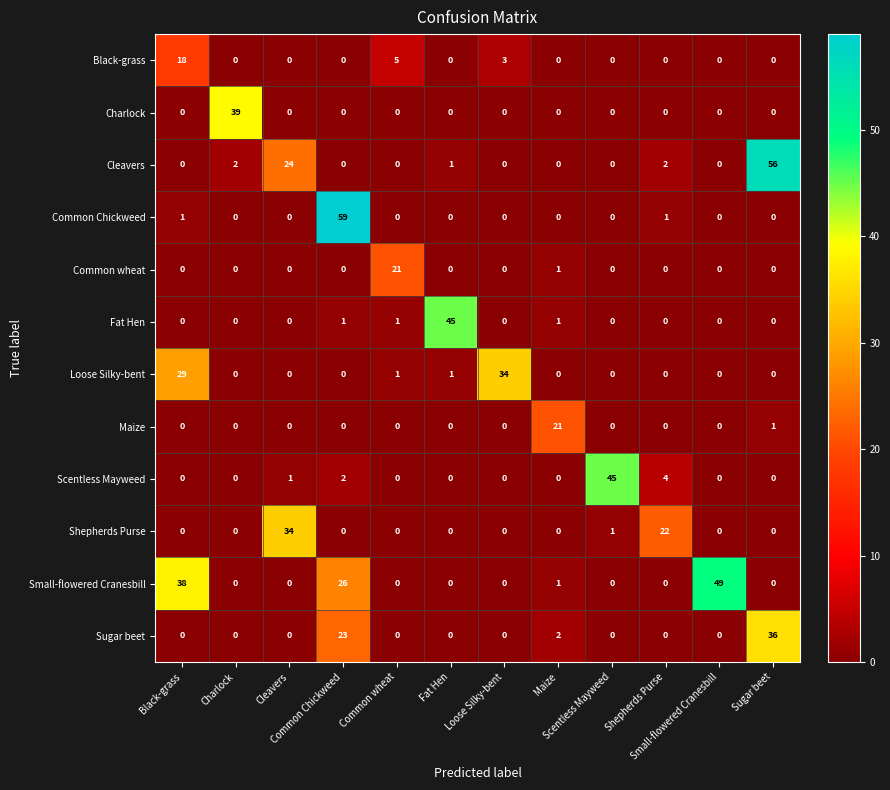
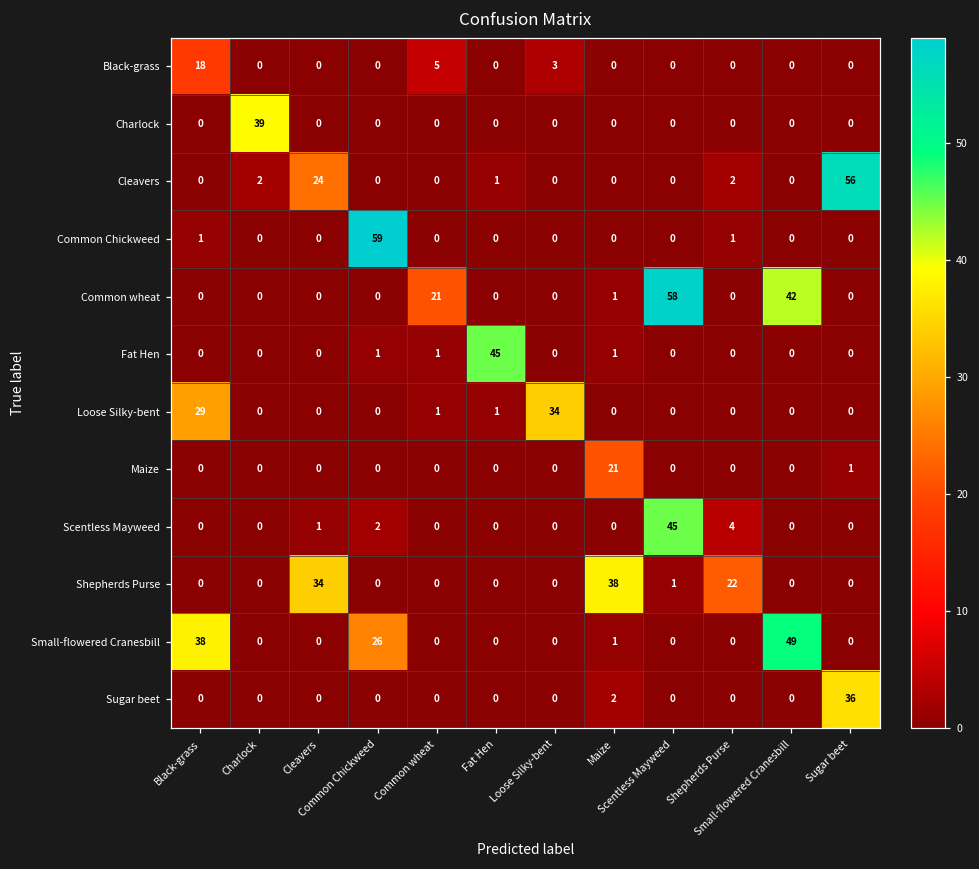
  {
    "Black-grass": {
      "Black-grass": 18,
      "Charlock": 0,
      "Cleavers": 0,
      "Common Chickweed": 0,
      "Common wheat": 5,
      "Fat Hen": 0,
      "Loose Silky-bent": 3,
      "Maize": 0,
      "Scentless Mayweed": 0,
      "Shepherds Purse": 0,
      "Small-flowered Cranesbill": 0,
      "Sugar beet": 0
    },
    "Charlock": {
      "Black-grass": 0,
      "Charlock": 39,
      "Cleavers": 0,
      "Common Chickweed": 0,
      "Common wheat": 0,
      "Fat Hen": 0,
      "Loose Silky-bent": 0,
      "Maize": 0,
      "Scentless Mayweed": 0,
      "Shepherds Purse": 0,
      "Small-flowered Cranesbill": 0,
      "Sugar beet": 0
    },
    "Cleavers": {
      "Black-grass": 0,
      "Charlock": 2,
      "Cleavers": 24,
      "Common Chickweed": 0,
      "Common wheat": 0,
      "Fat Hen": 1,
      "Loose Silky-bent": 0,
      "Maize": 0,
      "Scentless Mayweed": 0,
      "Shepherds Purse": 2,
      "Small-flowered Cranesbill": 0,
      "Sugar beet": 56
    },
    "Common Chickweed": {
      "Black-grass": 1,
      "Charlock": 0,
      "Cleavers": 0,
      "Common Chickweed": 59,
      "Common wheat": 0,
      "Fat Hen": 0,
      "Loose Silky-bent": 0,
      "Maize": 0,
      "Scentless Mayweed": 0,
      "Shepherds Purse": 1,
      "Small-flowered Cranesbill": 0,
      "Sugar beet": 0
    },
    "Common wheat": {
      "Black-grass": 0,
      "Charlock": 0,
      "Cleavers": 0,
      "Common Chickweed": 0,
      "Common wheat": 21,
      "Fat Hen": 0,
      "Loose Silky-bent": 0,
      "Maize": 1,
-     "Scentless Mayweed": 0,
+     "Scentless Mayweed": 58,
      "Shepherds Purse": 0,
-     "Small-flowered Cranesbill": 0,
+     "Small-flowered Cranesbill": 42,
      "Sugar beet": 0
    },
    "Fat Hen": {
      "Black-grass": 0,
      "Charlock": 0,
      "Cleavers": 0,
      "Common Chickweed": 1,
      "Common wheat": 1,
      "Fat Hen": 45,
      "Loose Silky-bent": 0,
      "Maize": 1,
      "Scentless Mayweed": 0,
      "Shepherds Purse": 0,
      "Small-flowered Cranesbill": 0,
      "Sugar beet": 0
    },
    "Loose Silky-bent": {
      "Black-grass": 29,
      "Charlock": 0,
      "Cleavers": 0,
      "Common Chickweed": 0,
      "Common wheat": 1,
      "Fat Hen": 1,
      "Loose Silky-bent": 34,
      "Maize": 0,
      "Scentless Mayweed": 0,
      "Shepherds Purse": 0,
      "Small-flowered Cranesbill": 0,
      "Sugar beet": 0
    },
    "Maize": {
      "Black-grass": 0,
      "Charlock": 0,
      "Cleavers": 0,
      "Common Chickweed": 0,
      "Common wheat": 0,
      "Fat Hen": 0,
      "Loose Silky-bent": 0,
      "Maize": 21,
      "Scentless Mayweed": 0,
      "Shepherds Purse": 0,
      "Small-flowered Cranesbill": 0,
      "Sugar beet": 1
    },
    "Scentless Mayweed": {
      "Black-grass": 0,
      "Charlock": 0,
      "Cleavers": 1,
      "Common Chickweed": 2,
      "Common wheat": 0,
      "Fat Hen": 0,
      "Loose Silky-bent": 0,
      "Maize": 0,
      "Scentless Mayweed": 45,
      "Shepherds Purse": 4,
      "Small-flowered Cranesbill": 0,
      "Sugar beet": 0
    },
    "Shepherds Purse": {
      "Black-grass": 0,
      "Charlock": 0,
      "Cleavers": 34,
      "Common Chickweed": 0,
      "Common wheat": 0,
      "Fat Hen": 0,
      "Loose Silky-bent": 0,
-     "Maize": 0,
+     "Maize": 38,
      "Scentless Mayweed": 1,
      "Shepherds Purse": 22,
      "Small-flowered Cranesbill": 0,
      "Sugar beet": 0
    },
    "Small-flowered Cranesbill": {
      "Black-grass": 38,
      "Charlock": 0,
      "Cleavers": 0,
      "Common Chickweed": 26,
      "Common wheat": 0,
      "Fat Hen": 0,
      "Loose Silky-bent": 0,
      "Maize": 1,
      "Scentless Mayweed": 0,
      "Shepherds Purse": 0,
      "Small-flowered Cranesbill": 49,
      "Sugar beet": 0
    },
    "Sugar beet": {
      "Black-grass": 0,
      "Charlock": 0,
      "Cleavers": 0,
-     "Common Chickweed": 23,
+     "Common Chickweed": 0,
      "Common wheat": 0,
      "Fat Hen": 0,
      "Loose Silky-bent": 0,
      "Maize": 2,
      "Scentless Mayweed": 0,
      "Shepherds Purse": 0,
      "Small-flowered Cranesbill": 0,
      "Sugar beet": 36
    }
  }
